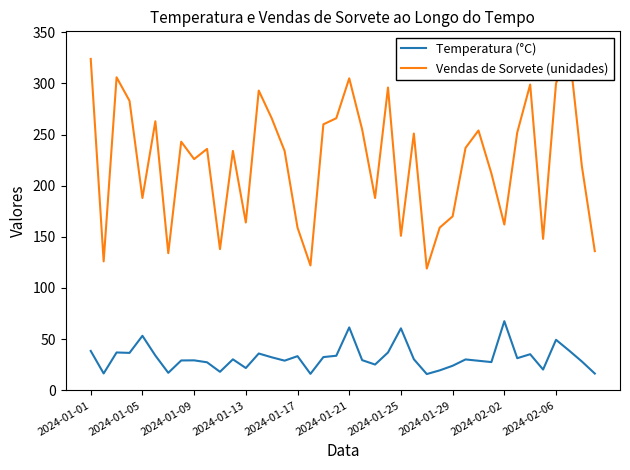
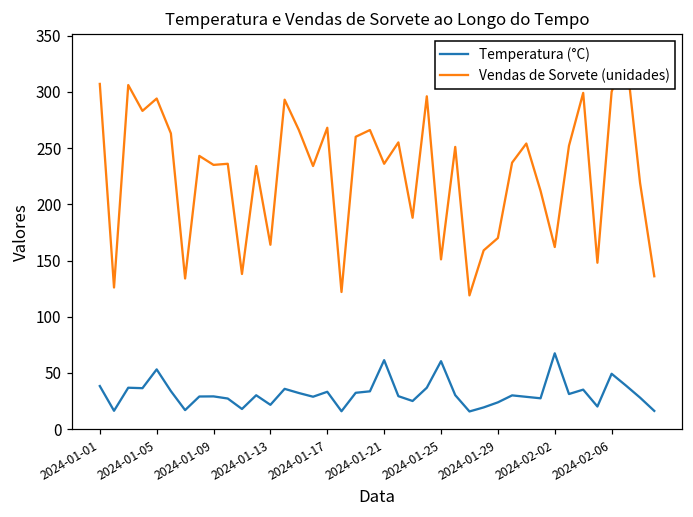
  {
    "Temperatura (°C)": {
      "2024-01-01": 38,
      "2024-01-05": 53,
      "2024-01-09": 29,
      "2024-01-13": 22,
      "2024-01-17": 33,
      "2024-01-21": 61,
      "2024-01-25": 61,
      "2024-01-29": 24,
      "2024-02-02": 68,
      "2024-02-06": 49
    },
    "Vendas de Sorvete (unidades)": {
-     "2024-01-01": 324,
-     "2024-01-05": 188,
-     "2024-01-09": 226,
+     "2024-01-01": 307,
+     "2024-01-05": 294,
+     "2024-01-09": 235,
      "2024-01-13": 164,
-     "2024-01-17": 159,
-     "2024-01-21": 305,
+     "2024-01-17": 268,
+     "2024-01-21": 236,
      "2024-01-25": 151,
      "2024-01-29": 170,
      "2024-02-02": 162,
      "2024-02-06": 300
    }
  }
